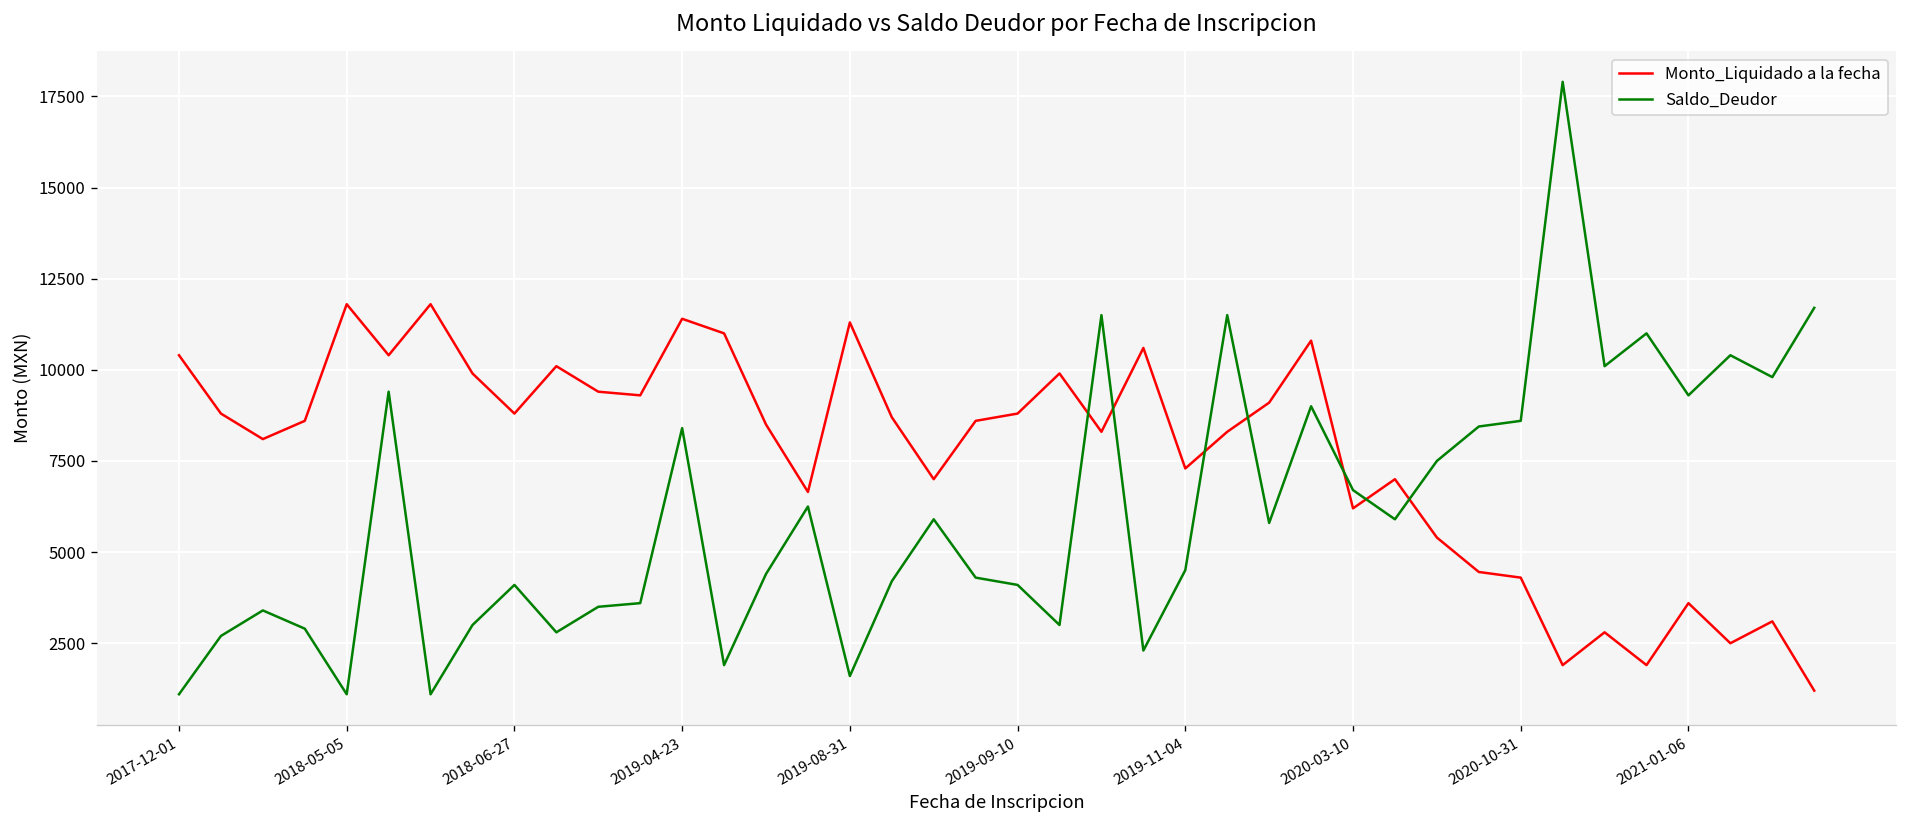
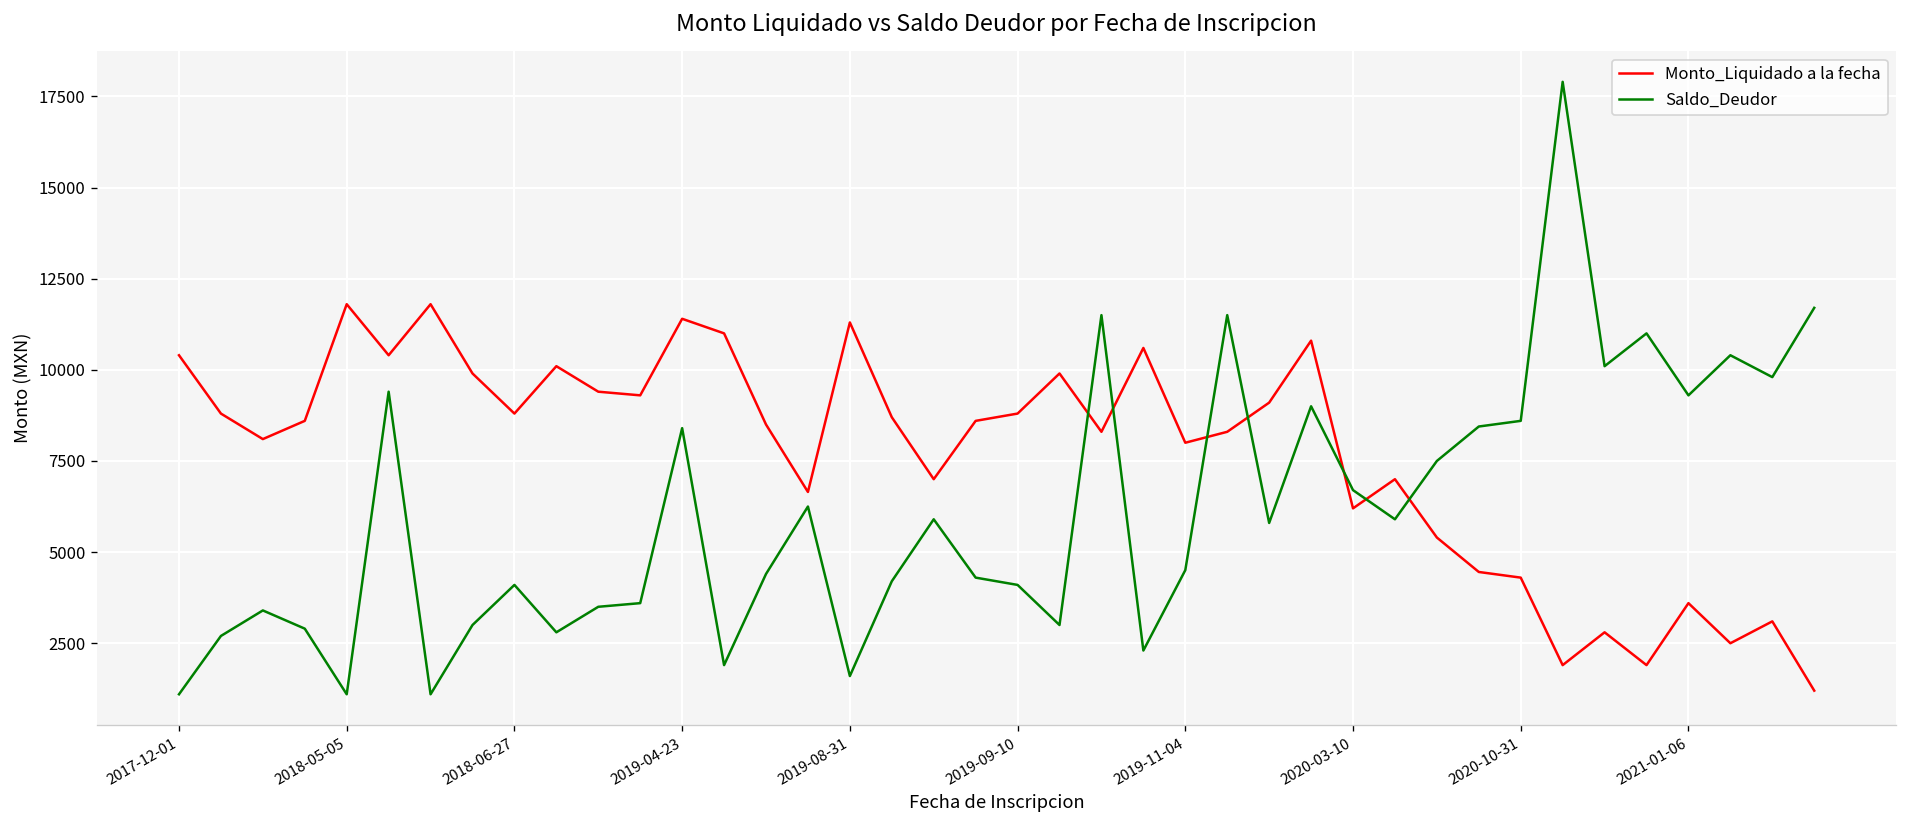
  {
    "Monto_Liquidado a la fecha": {
      "2019-08-31": 11300,
-     "2019-11-04": 7300
+     "2019-11-04": 8000
    },
    "Saldo_Deudor": {
      "2019-08-31": 1600,
      "2019-11-04": 4500
    }
  }
